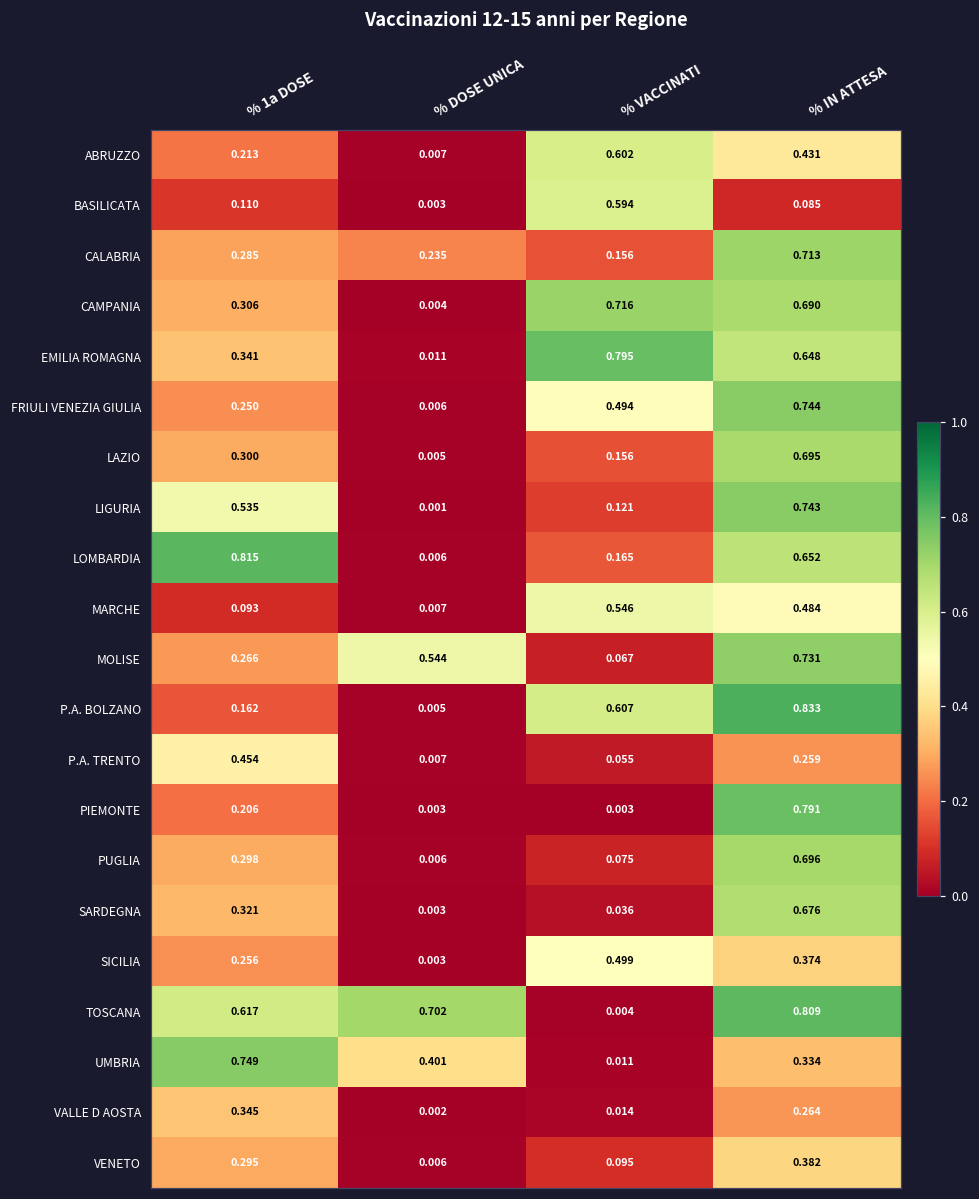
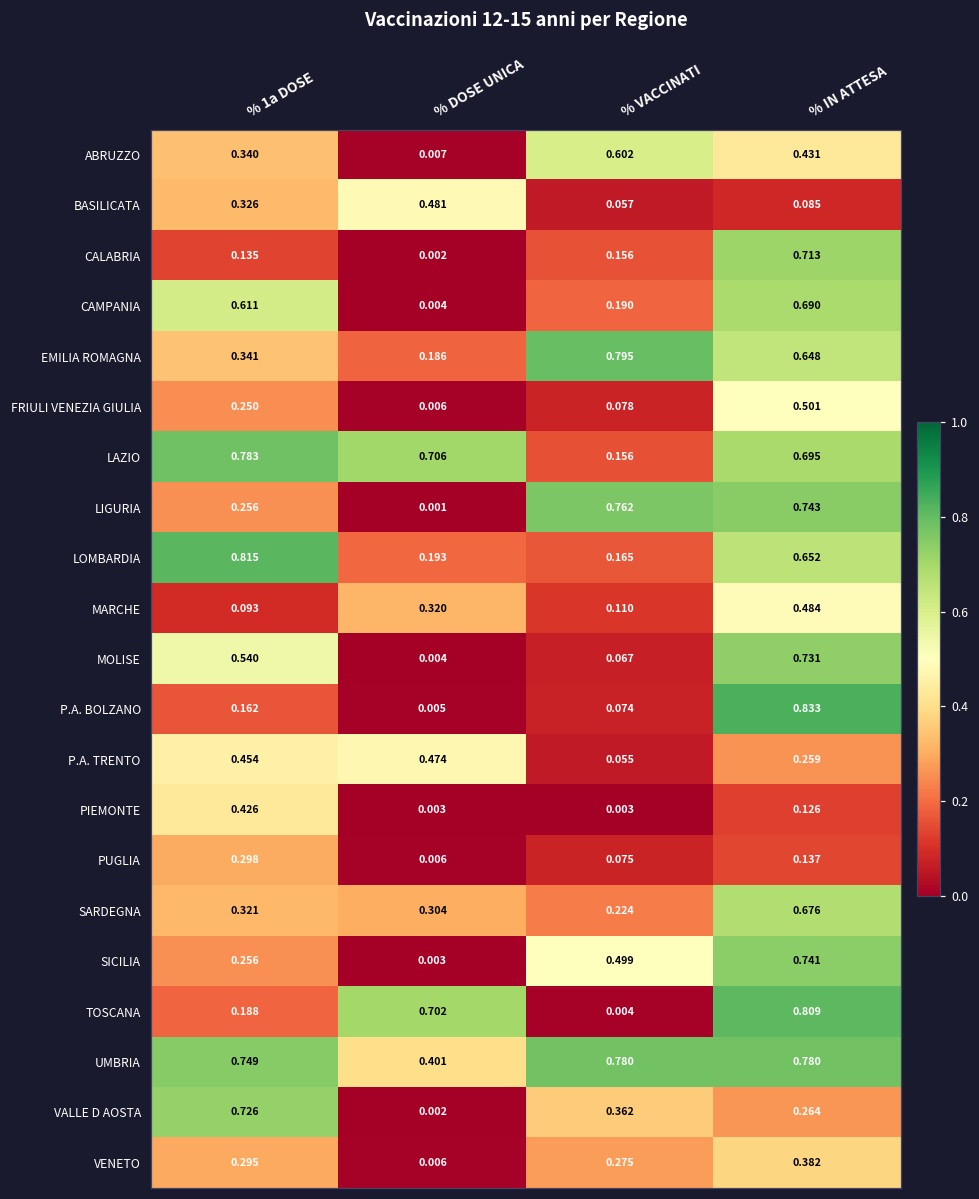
  {
    "ABRUZZO": {
-     "% 1a DOSE": 0.213,
+     "% 1a DOSE": 0.340,
      "% DOSE UNICA": 0.007,
      "% VACCINATI": 0.602,
      "% IN ATTESA": 0.431
    },
    "BASILICATA": {
-     "% 1a DOSE": 0.110,
-     "% DOSE UNICA": 0.003,
-     "% VACCINATI": 0.594,
+     "% 1a DOSE": 0.326,
+     "% DOSE UNICA": 0.481,
+     "% VACCINATI": 0.057,
      "% IN ATTESA": 0.085
    },
    "CALABRIA": {
-     "% 1a DOSE": 0.285,
-     "% DOSE UNICA": 0.235,
+     "% 1a DOSE": 0.135,
+     "% DOSE UNICA": 0.002,
      "% VACCINATI": 0.156,
      "% IN ATTESA": 0.713
    },
    "CAMPANIA": {
-     "% 1a DOSE": 0.306,
+     "% 1a DOSE": 0.611,
      "% DOSE UNICA": 0.004,
-     "% VACCINATI": 0.716,
+     "% VACCINATI": 0.190,
      "% IN ATTESA": 0.690
    },
    "EMILIA ROMAGNA": {
      "% 1a DOSE": 0.341,
-     "% DOSE UNICA": 0.011,
+     "% DOSE UNICA": 0.186,
      "% VACCINATI": 0.795,
      "% IN ATTESA": 0.648
    },
    "FRIULI VENEZIA GIULIA": {
      "% 1a DOSE": 0.250,
      "% DOSE UNICA": 0.006,
-     "% VACCINATI": 0.494,
-     "% IN ATTESA": 0.744
+     "% VACCINATI": 0.078,
+     "% IN ATTESA": 0.501
    },
    "LAZIO": {
-     "% 1a DOSE": 0.300,
-     "% DOSE UNICA": 0.005,
+     "% 1a DOSE": 0.783,
+     "% DOSE UNICA": 0.706,
      "% VACCINATI": 0.156,
      "% IN ATTESA": 0.695
    },
    "LIGURIA": {
-     "% 1a DOSE": 0.535,
+     "% 1a DOSE": 0.256,
      "% DOSE UNICA": 0.001,
-     "% VACCINATI": 0.121,
+     "% VACCINATI": 0.762,
      "% IN ATTESA": 0.743
    },
    "LOMBARDIA": {
      "% 1a DOSE": 0.815,
-     "% DOSE UNICA": 0.006,
+     "% DOSE UNICA": 0.193,
      "% VACCINATI": 0.165,
      "% IN ATTESA": 0.652
    },
    "MARCHE": {
      "% 1a DOSE": 0.093,
-     "% DOSE UNICA": 0.007,
-     "% VACCINATI": 0.546,
+     "% DOSE UNICA": 0.320,
+     "% VACCINATI": 0.110,
      "% IN ATTESA": 0.484
    },
    "MOLISE": {
-     "% 1a DOSE": 0.266,
-     "% DOSE UNICA": 0.544,
+     "% 1a DOSE": 0.540,
+     "% DOSE UNICA": 0.004,
      "% VACCINATI": 0.067,
      "% IN ATTESA": 0.731
    },
    "P.A. BOLZANO": {
      "% 1a DOSE": 0.162,
      "% DOSE UNICA": 0.005,
-     "% VACCINATI": 0.607,
+     "% VACCINATI": 0.074,
      "% IN ATTESA": 0.833
    },
    "P.A. TRENTO": {
      "% 1a DOSE": 0.454,
-     "% DOSE UNICA": 0.007,
+     "% DOSE UNICA": 0.474,
      "% VACCINATI": 0.055,
      "% IN ATTESA": 0.259
    },
    "PIEMONTE": {
-     "% 1a DOSE": 0.206,
+     "% 1a DOSE": 0.426,
      "% DOSE UNICA": 0.003,
      "% VACCINATI": 0.003,
-     "% IN ATTESA": 0.791
+     "% IN ATTESA": 0.126
    },
    "PUGLIA": {
      "% 1a DOSE": 0.298,
      "% DOSE UNICA": 0.006,
      "% VACCINATI": 0.075,
-     "% IN ATTESA": 0.696
+     "% IN ATTESA": 0.137
    },
    "SARDEGNA": {
      "% 1a DOSE": 0.321,
-     "% DOSE UNICA": 0.003,
-     "% VACCINATI": 0.036,
+     "% DOSE UNICA": 0.304,
+     "% VACCINATI": 0.224,
      "% IN ATTESA": 0.676
    },
    "SICILIA": {
      "% 1a DOSE": 0.256,
      "% DOSE UNICA": 0.003,
      "% VACCINATI": 0.499,
-     "% IN ATTESA": 0.374
+     "% IN ATTESA": 0.741
    },
    "TOSCANA": {
-     "% 1a DOSE": 0.617,
+     "% 1a DOSE": 0.188,
      "% DOSE UNICA": 0.702,
      "% VACCINATI": 0.004,
      "% IN ATTESA": 0.809
    },
    "UMBRIA": {
      "% 1a DOSE": 0.749,
      "% DOSE UNICA": 0.401,
-     "% VACCINATI": 0.011,
-     "% IN ATTESA": 0.334
+     "% VACCINATI": 0.780,
+     "% IN ATTESA": 0.780
    },
    "VALLE D AOSTA": {
-     "% 1a DOSE": 0.345,
+     "% 1a DOSE": 0.726,
      "% DOSE UNICA": 0.002,
-     "% VACCINATI": 0.014,
+     "% VACCINATI": 0.362,
      "% IN ATTESA": 0.264
    },
    "VENETO": {
      "% 1a DOSE": 0.295,
      "% DOSE UNICA": 0.006,
-     "% VACCINATI": 0.095,
+     "% VACCINATI": 0.275,
      "% IN ATTESA": 0.382
    }
  }
